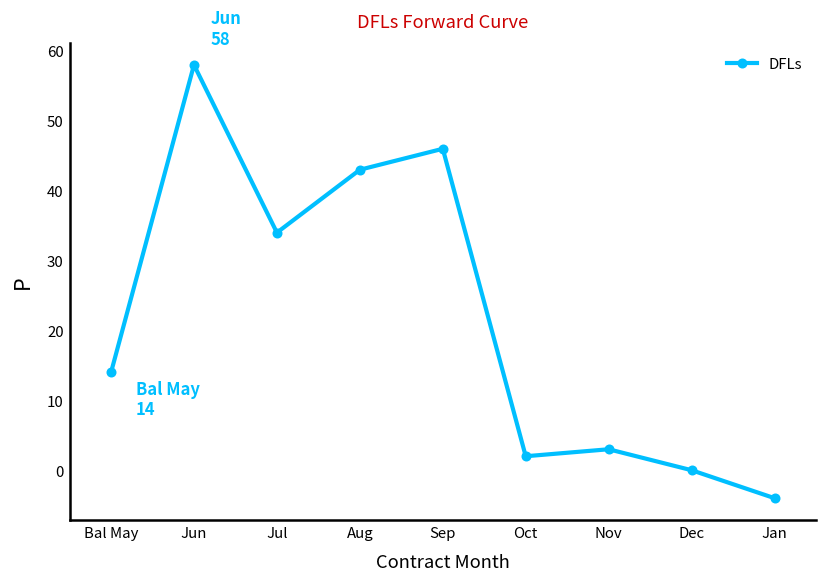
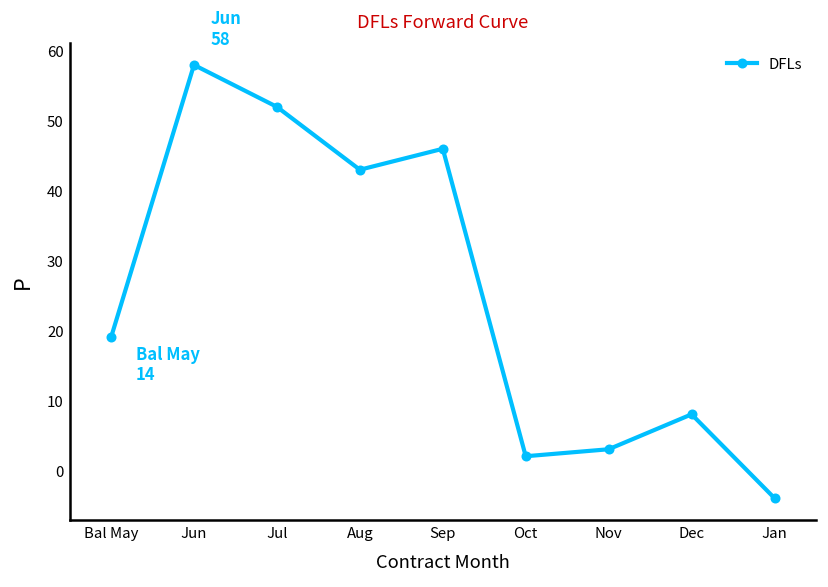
  {
-   "Bal May": 14,
-   "Jul": 34,
+   "Bal May": 19,
+   "Jul": 52,
    "Aug": 43,
    "Sep": 46,
    "Oct": 2,
    "Nov": 3,
-   "Dec": 0,
+   "Dec": 8,
    "Jan": -4
  }
